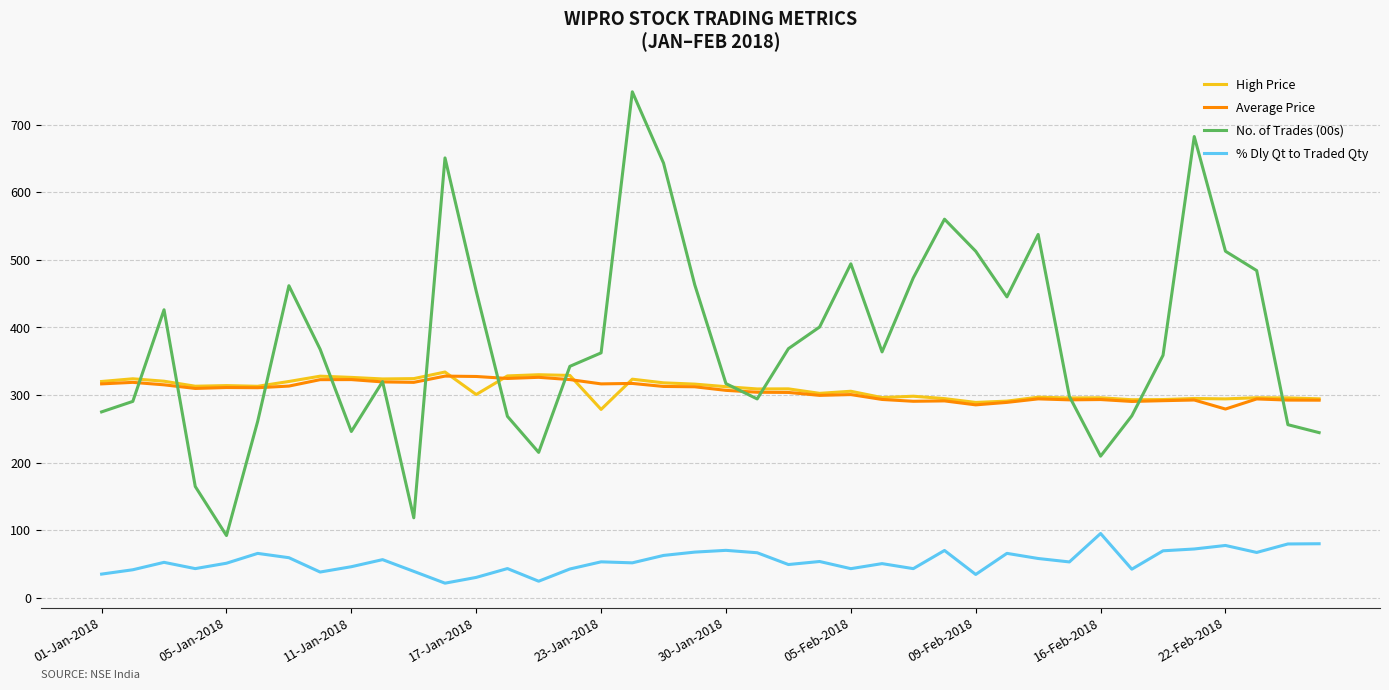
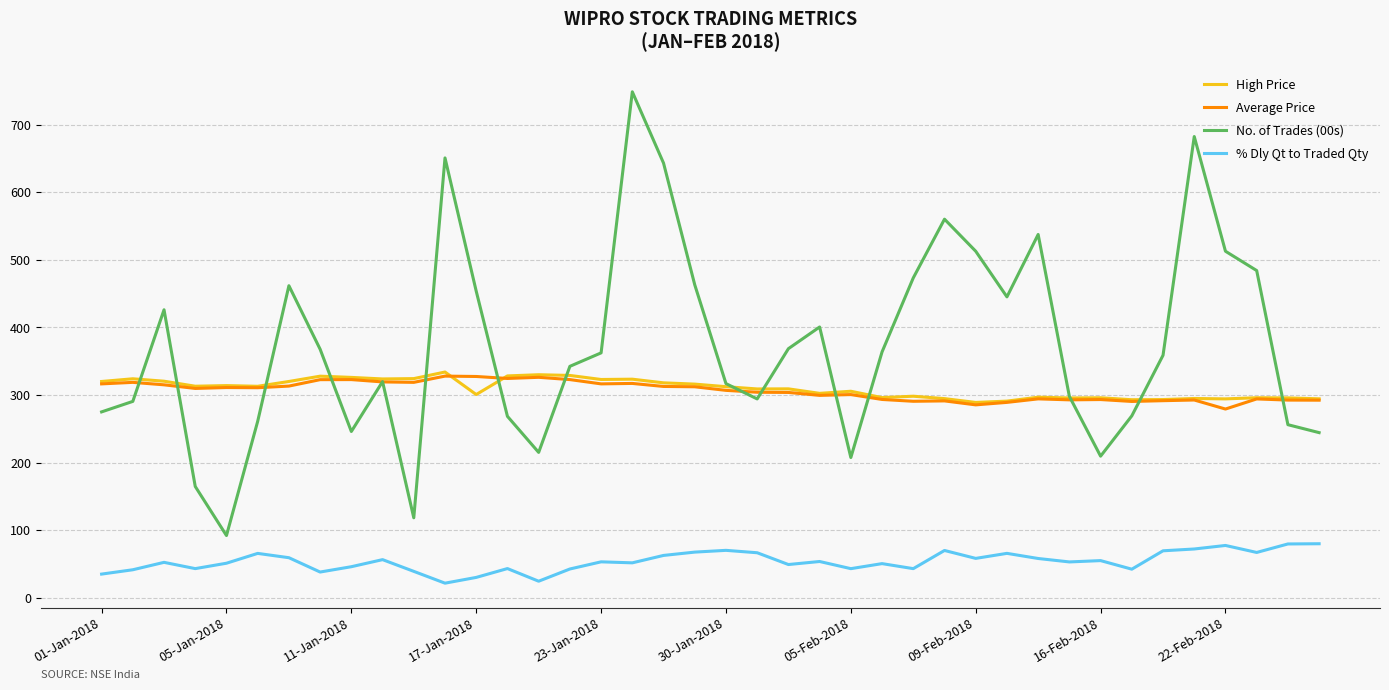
  {
    "High Price": {
      "17-Jan-2018": 300,
-     "23-Jan-2018": 280,
+     "23-Jan-2018": 320,
      "30-Jan-2018": 310,
      "05-Feb-2018": 310,
      "22-Feb-2018": 290
    },
    "Average Price": {
      "17-Jan-2018": 330,
      "23-Jan-2018": 320,
      "30-Jan-2018": 310,
      "05-Feb-2018": 300,
      "22-Feb-2018": 280
    },
    "No. of Trades (00s)": {
      "01-Jan-2018": 280,
      "05-Jan-2018": 90,
      "11-Jan-2018": 250,
      "17-Jan-2018": 450,
      "23-Jan-2018": 360,
      "30-Jan-2018": 320,
-     "05-Feb-2018": 490,
+     "05-Feb-2018": 210,
      "09-Feb-2018": 510,
      "16-Feb-2018": 210,
      "22-Feb-2018": 510
    },
    "% Dly Qt to Traded Qty": {
      "01-Jan-2018": 40,
      "05-Jan-2018": 50,
      "11-Jan-2018": 50,
      "17-Jan-2018": 30,
      "23-Jan-2018": 50,
      "30-Jan-2018": 70,
      "05-Feb-2018": 40,
-     "09-Feb-2018": 30,
-     "16-Feb-2018": 100,
+     "09-Feb-2018": 60,
+     "16-Feb-2018": 50,
      "22-Feb-2018": 80
    }
  }
